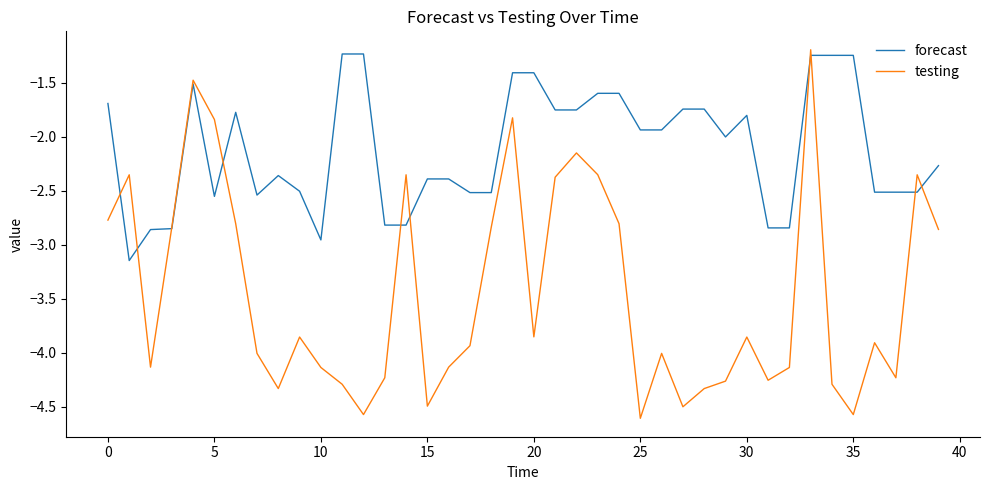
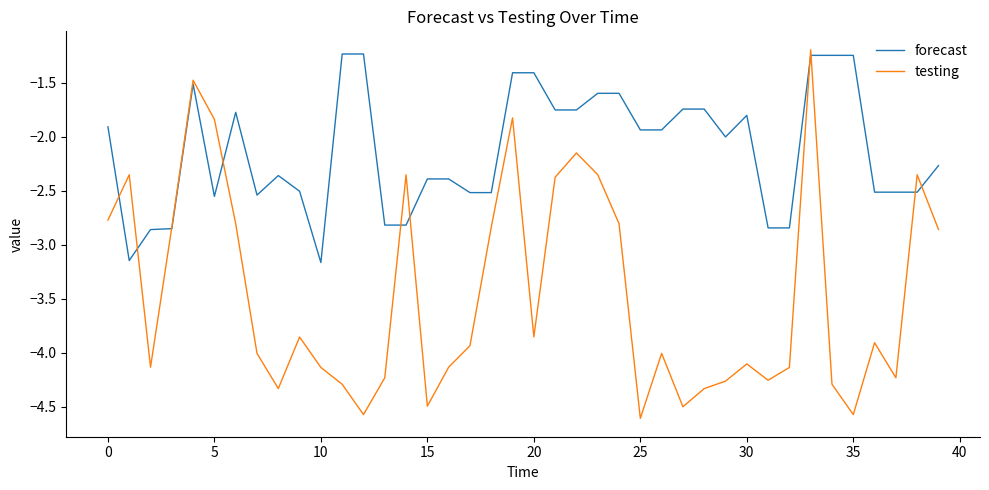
  {
    "forecast": {
-     "0": -1.69,
+     "0": -1.91,
      "5": -2.55,
-     "10": -2.95,
+     "10": -3.16,
      "15": -2.39,
      "20": -1.41,
      "25": -1.94,
      "30": -1.80,
      "35": -1.24
    },
    "testing": {
      "0": -2.77,
      "5": -1.84,
      "10": -4.13,
      "15": -4.49,
      "20": -3.85,
      "25": -4.61,
-     "30": -3.85,
+     "30": -4.10,
      "35": -4.57
    }
  }
